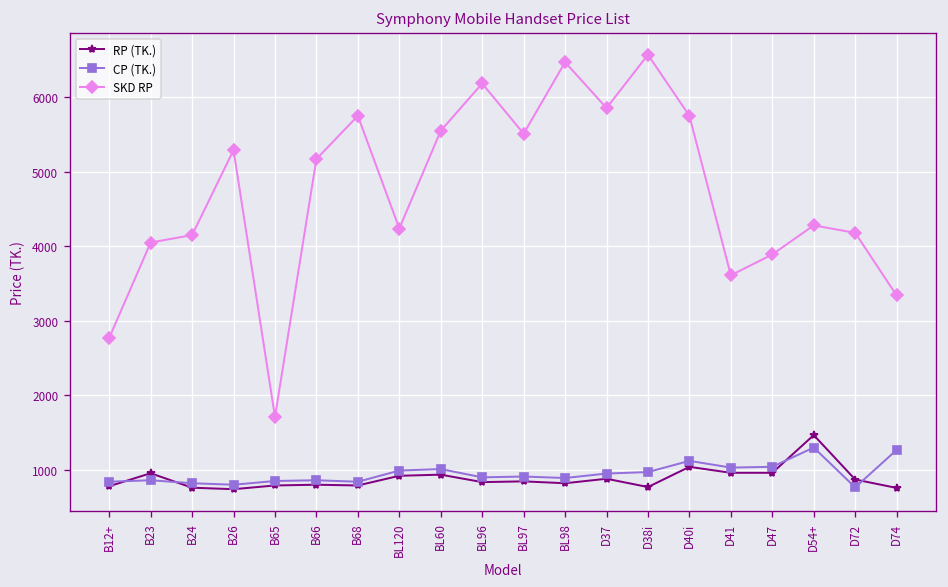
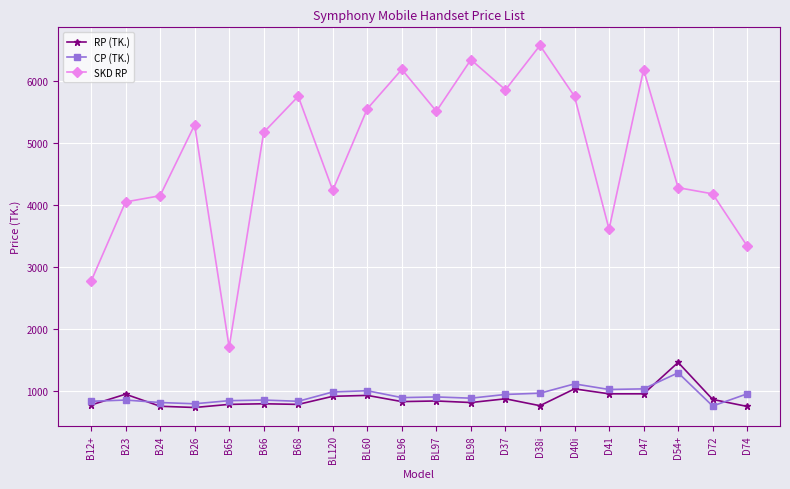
  {
    "RP (TK.)": {
      "B12+": 800,
      "B23": 1000,
      "B24": 800,
      "B26": 700,
      "B65": 800,
      "B66": 800,
      "B68": 800,
      "BL120": 900,
      "BL60": 900,
      "BL96": 800,
      "BL97": 800,
      "BL98": 800,
      "D37": 900,
      "D38i": 800,
      "D40i": 1000,
      "D41": 1000,
      "D47": 1000,
      "D54+": 1500,
      "D72": 900,
      "D74": 800
    },
    "CP (TK.)": {
      "B12+": 800,
      "B23": 900,
      "B24": 800,
      "B26": 800,
      "B65": 900,
      "B66": 900,
      "B68": 800,
      "BL120": 1000,
      "BL60": 1000,
      "BL96": 900,
      "BL97": 900,
      "BL98": 900,
      "D37": 1000,
      "D38i": 1000,
      "D40i": 1100,
      "D41": 1000,
      "D47": 1000,
      "D54+": 1300,
      "D72": 800,
-     "D74": 1300
+     "D74": 1000
    },
    "SKD RP": {
      "B12+": 2800,
      "B23": 4100,
      "B24": 4200,
      "B26": 5300,
      "B65": 1700,
      "B66": 5200,
      "B68": 5800,
      "BL120": 4200,
      "BL60": 5600,
      "BL96": 6200,
      "BL97": 5500,
-     "BL98": 6500,
+     "BL98": 6300,
      "D37": 5900,
      "D38i": 6600,
      "D40i": 5800,
      "D41": 3600,
-     "D47": 3900,
+     "D47": 6200,
      "D54+": 4300,
      "D72": 4200,
      "D74": 3300
    }
  }
